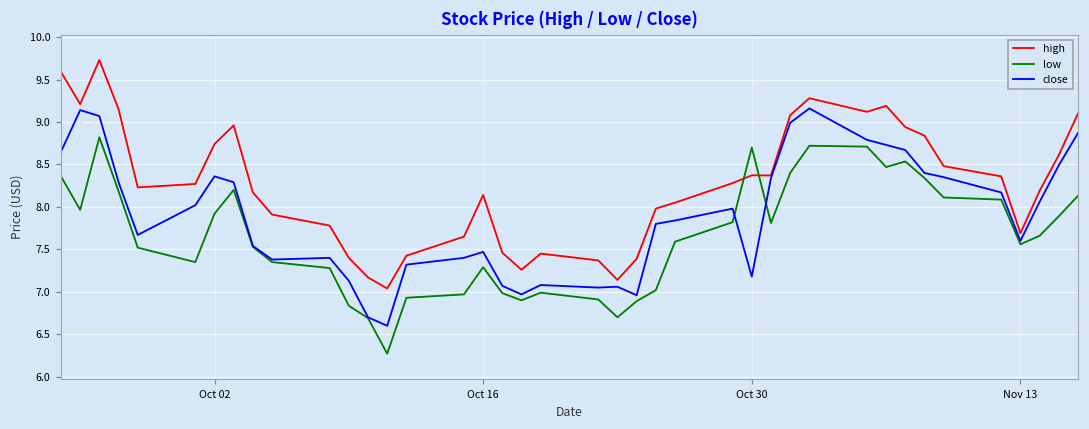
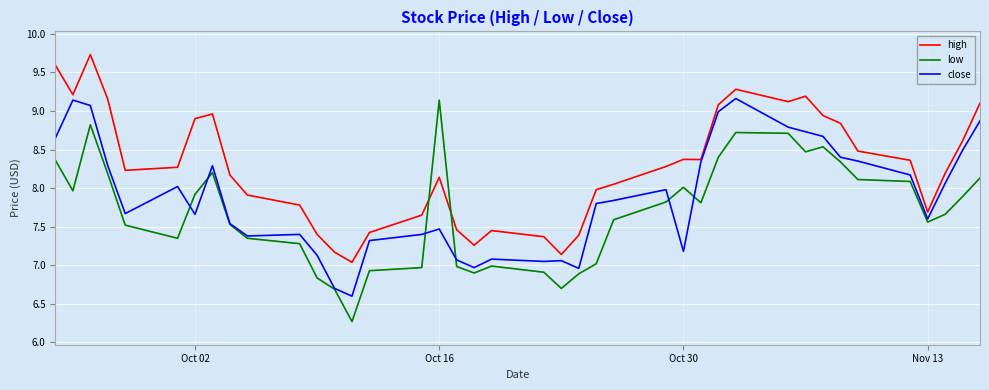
  {
    "high": {
-     "Oct 02": 8.7,
+     "Oct 02": 8.9,
      "Oct 16": 8.1,
      "Oct 30": 8.4,
      "Nov 13": 7.7
    },
    "low": {
      "Oct 02": 7.9,
-     "Oct 16": 7.3,
-     "Oct 30": 8.7,
+     "Oct 16": 9.1,
+     "Oct 30": 8.0,
      "Nov 13": 7.6
    },
    "close": {
-     "Oct 02": 8.4,
+     "Oct 02": 7.7,
      "Oct 16": 7.5,
      "Oct 30": 7.2,
      "Nov 13": 7.6
    }
  }
